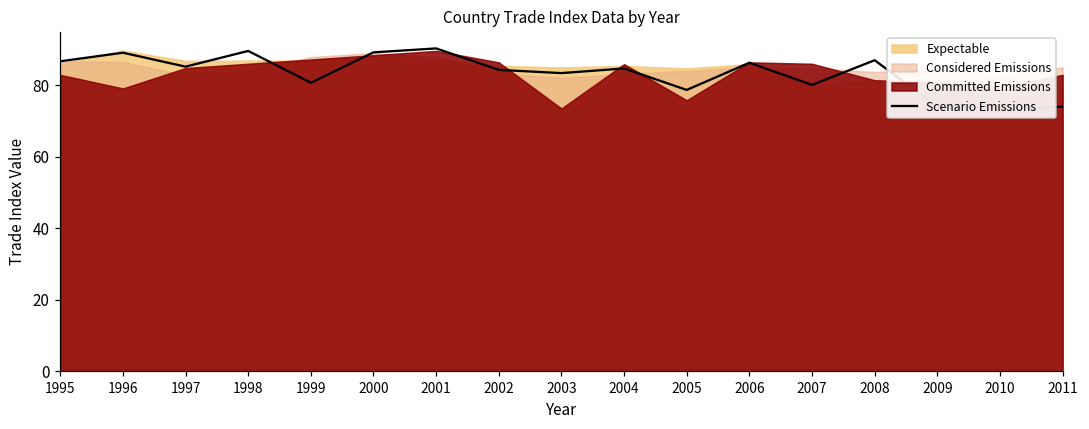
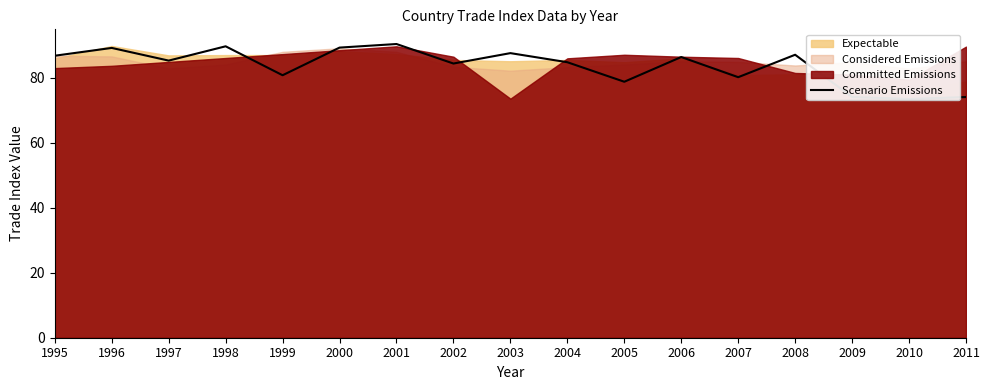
  {
    "Scenario Emissions": {
      "1998": 90,
      "1999": 81,
      "2002": 84,
-     "2003": 83,
+     "2003": 88,
      "2005": 79,
      "2008": 87,
      "2011": 74
    },
    "Committed Emissions": {
      "1995": 83,
-     "1996": 79,
+     "1996": 84,
      "1998": 86,
      "2002": 86,
      "2003": 74,
-     "2005": 76,
+     "2005": 87,
      "2007": 86,
-     "2011": 83
+     "2011": 90
    }
  }
